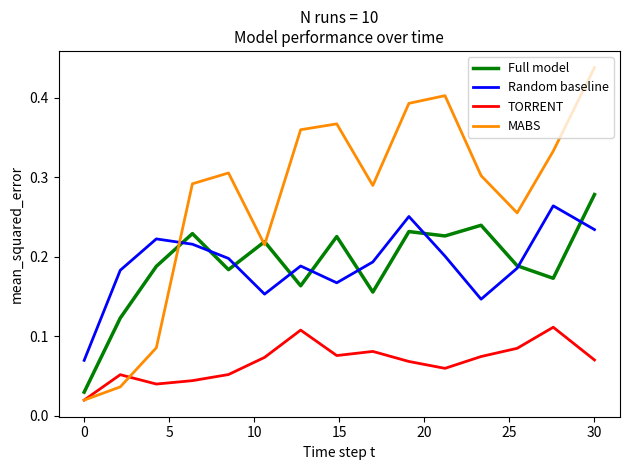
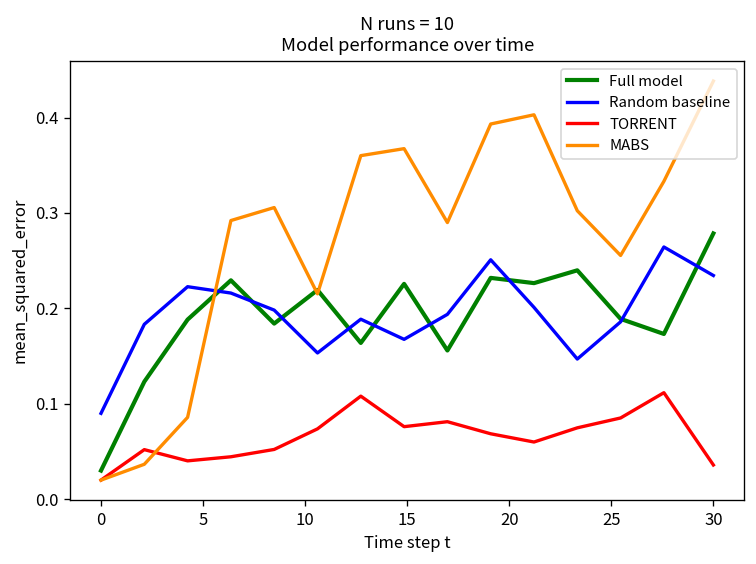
  {
    "Full model": {
      "0": 0.03,
      "30": 0.28
    },
    "Random baseline": {
-     "0": 0.07,
+     "0": 0.09,
      "30": 0.23
    },
    "TORRENT": {
-     "30": 0.07
+     "30": 0.04
    }
  }
